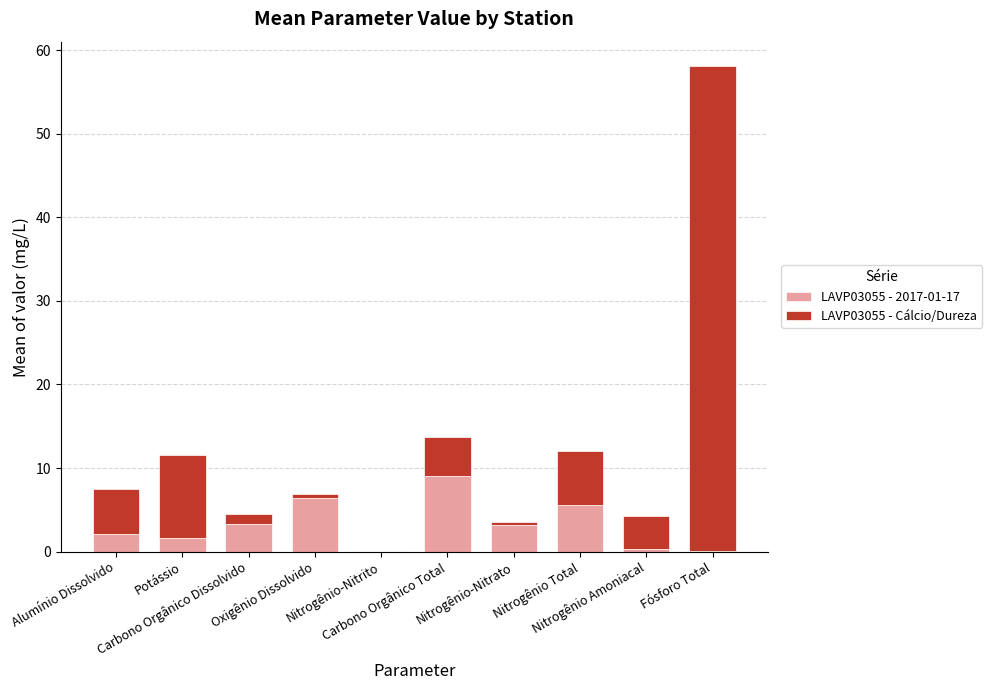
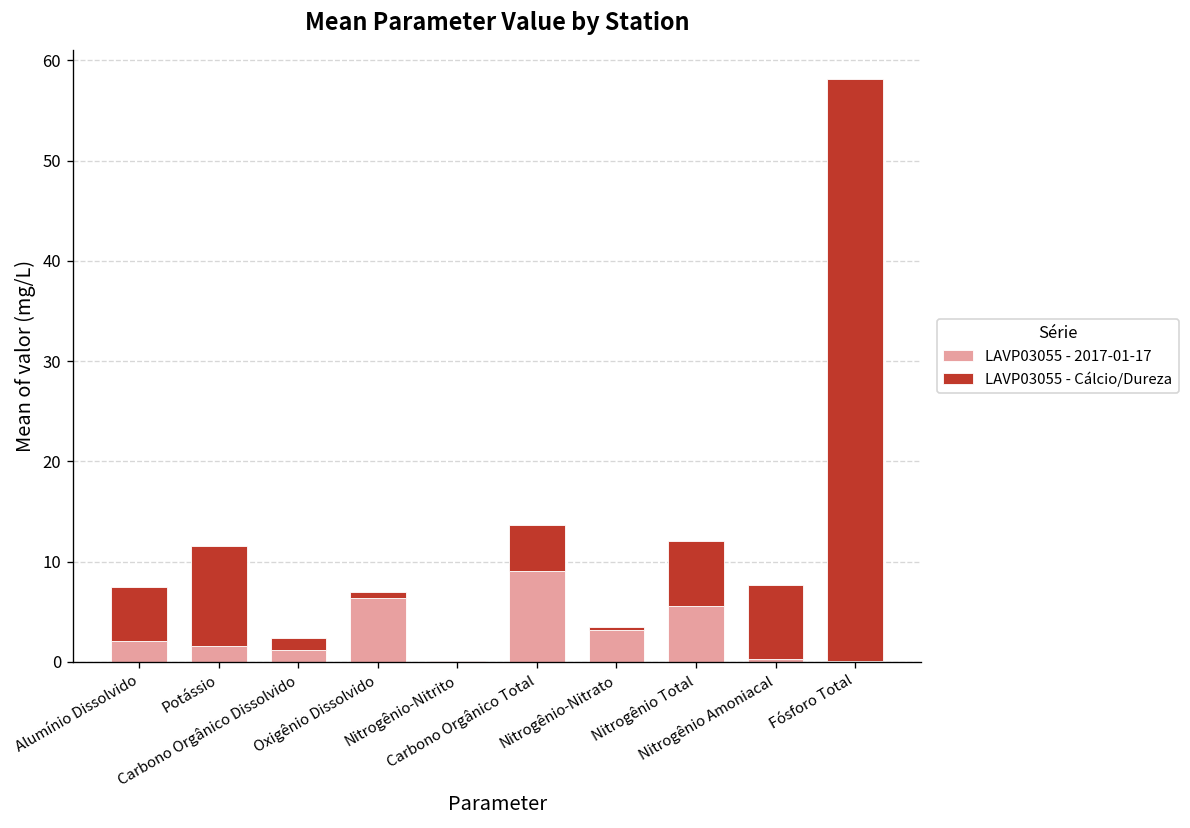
  {
    "LAVP03055 - 2017-01-17": {
      "Alumínio Dissolvido": 2,
      "Potássio": 2,
-     "Carbono Orgânico Dissolvido": 3,
+     "Carbono Orgânico Dissolvido": 1,
      "Oxigênio Dissolvido": 6,
      "Carbono Orgânico Total": 9,
      "Nitrogênio-Nitrato": 3,
      "Nitrogênio Total": 6,
      "Nitrogênio Amoniacal": 0
    },
    "LAVP03055 - Cálcio/Dureza": {
      "Alumínio Dissolvido": 5,
      "Potássio": 10,
      "Carbono Orgânico Dissolvido": 1,
      "Oxigênio Dissolvido": 1,
      "Carbono Orgânico Total": 5,
      "Nitrogênio-Nitrato": 0,
      "Nitrogênio Total": 6,
-     "Nitrogênio Amoniacal": 4,
+     "Nitrogênio Amoniacal": 7,
      "Fósforo Total": 58
    }
  }
